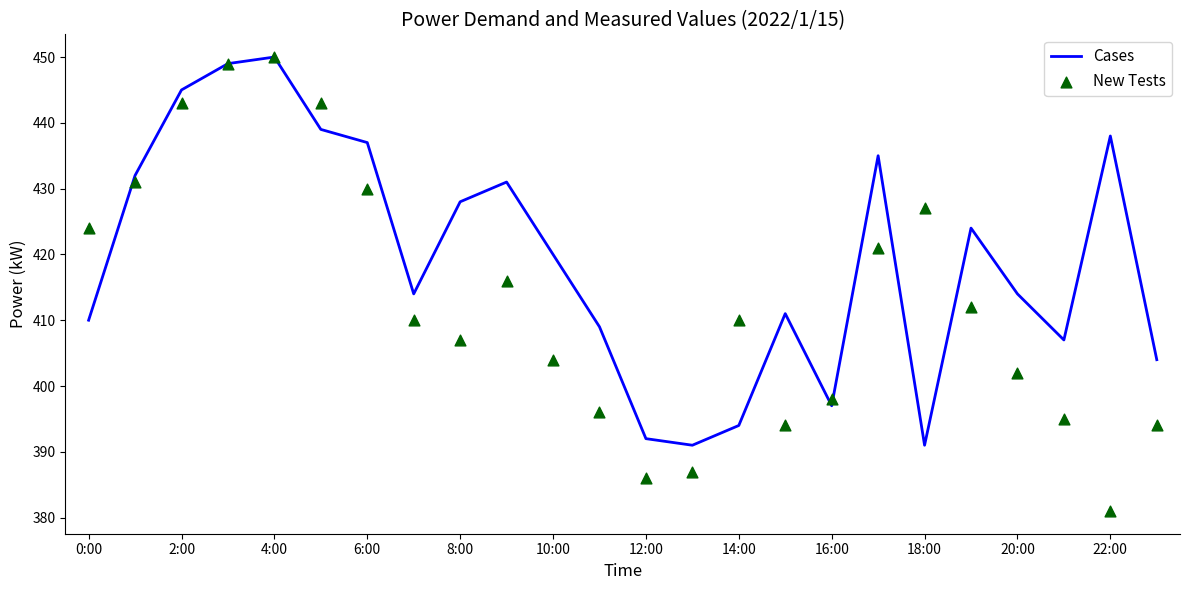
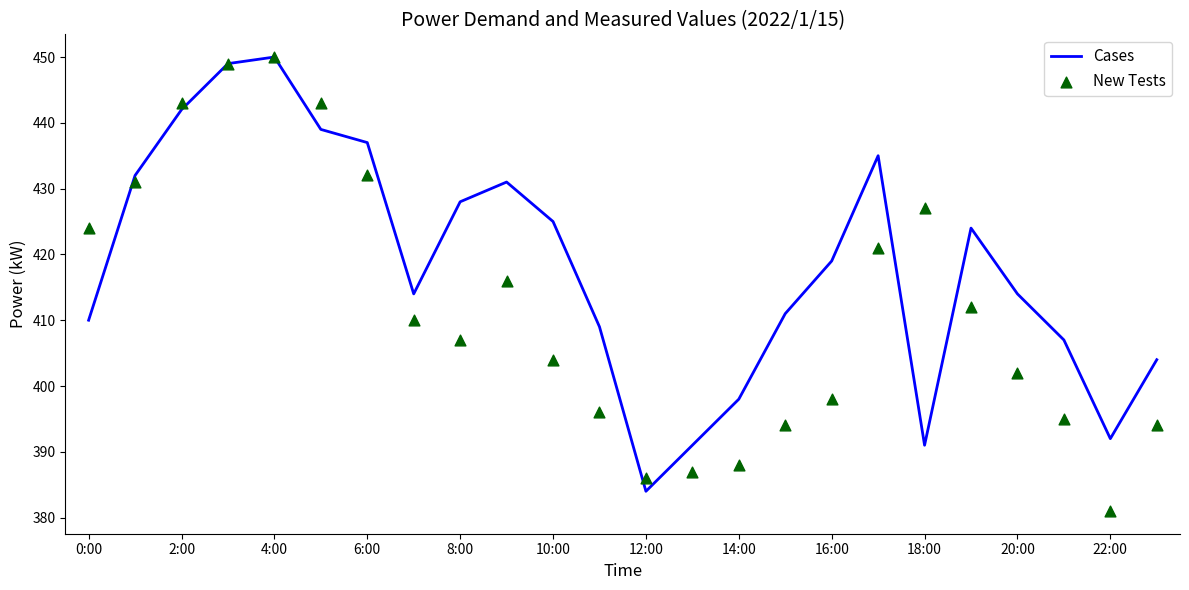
  {
    "Cases": {
      "0:00": 410,
-     "2:00": 445,
+     "2:00": 442,
      "6:00": 437,
      "8:00": 428,
-     "10:00": 420,
-     "12:00": 392,
-     "14:00": 394,
-     "16:00": 397,
+     "10:00": 425,
+     "12:00": 384,
+     "14:00": 398,
+     "16:00": 419,
      "18:00": 391,
      "20:00": 414,
-     "22:00": 438
+     "22:00": 392
    },
    "New Tests": {
-     "6:00": 430,
-     "14:00": 410
+     "6:00": 432,
+     "14:00": 388
    }
  }
